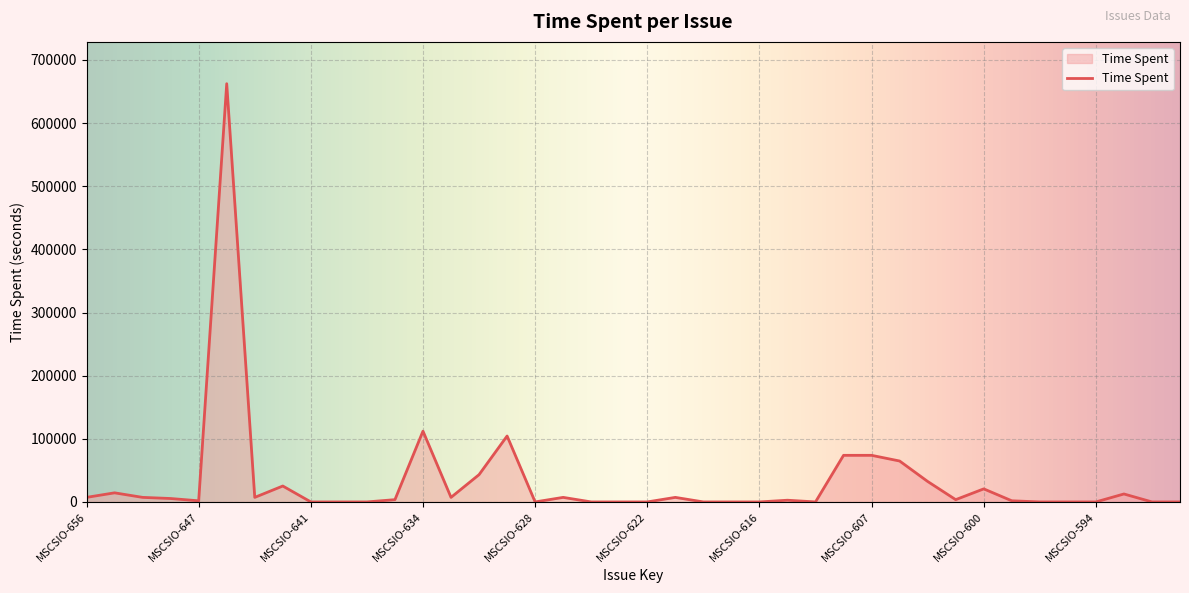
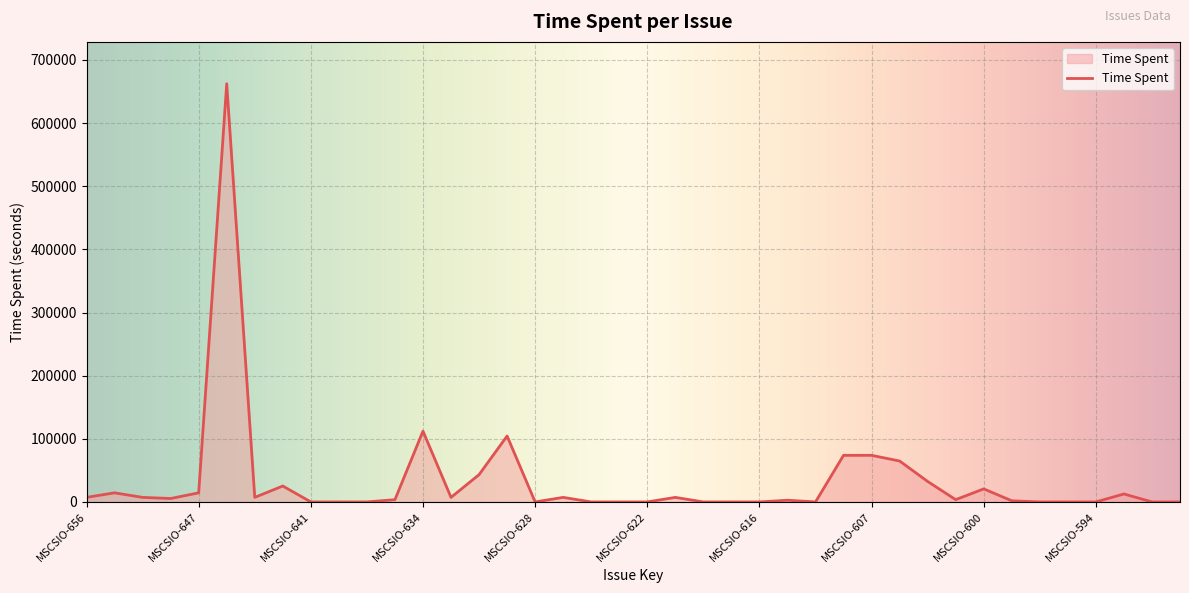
  {
    "MSCSIO-656": 10000,
-   "MSCSIO-647": 0,
+   "MSCSIO-647": 10000,
    "MSCSIO-641": 0,
    "MSCSIO-634": 110000,
    "MSCSIO-628": 0,
    "MSCSIO-622": 0,
    "MSCSIO-616": 0,
    "MSCSIO-607": 70000,
    "MSCSIO-600": 20000,
    "MSCSIO-594": 0
  }
